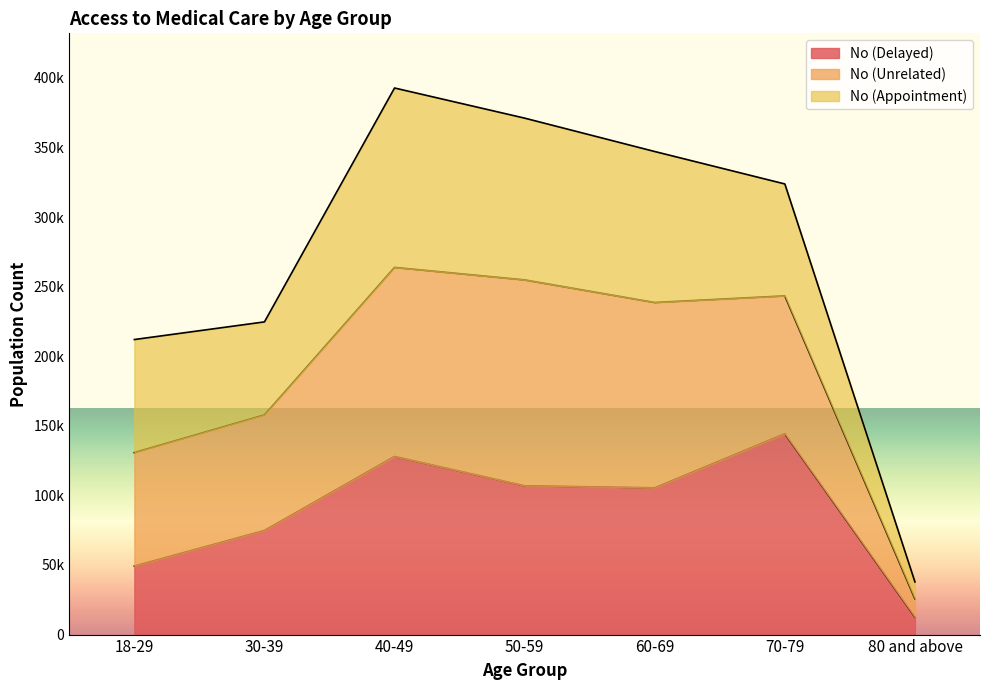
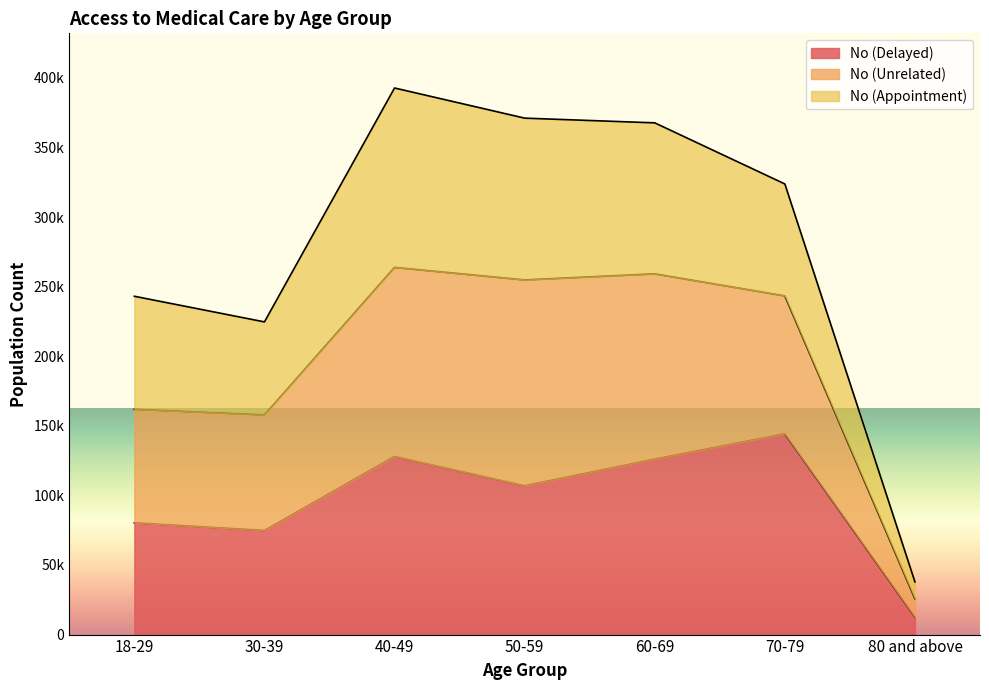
  {
    "No (Delayed)": {
-     "18-29": 49000,
+     "18-29": 80000,
      "30-39": 75000,
      "40-49": 128000,
      "50-59": 107000,
-     "60-69": 105000,
+     "60-69": 126000,
      "70-79": 144000,
      "80 and above": 13000
    }
  }
